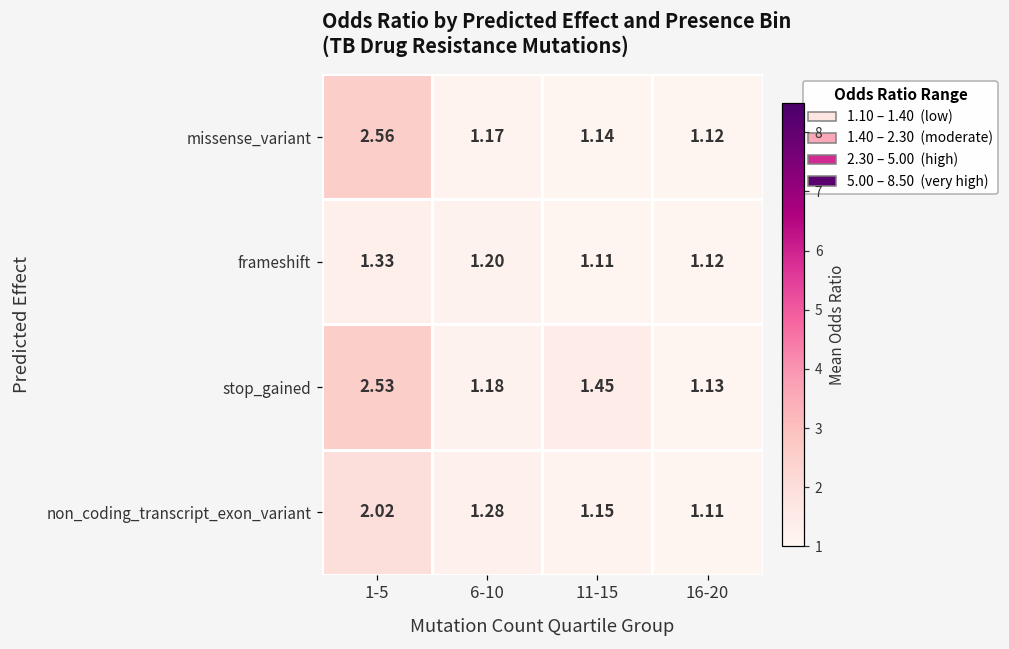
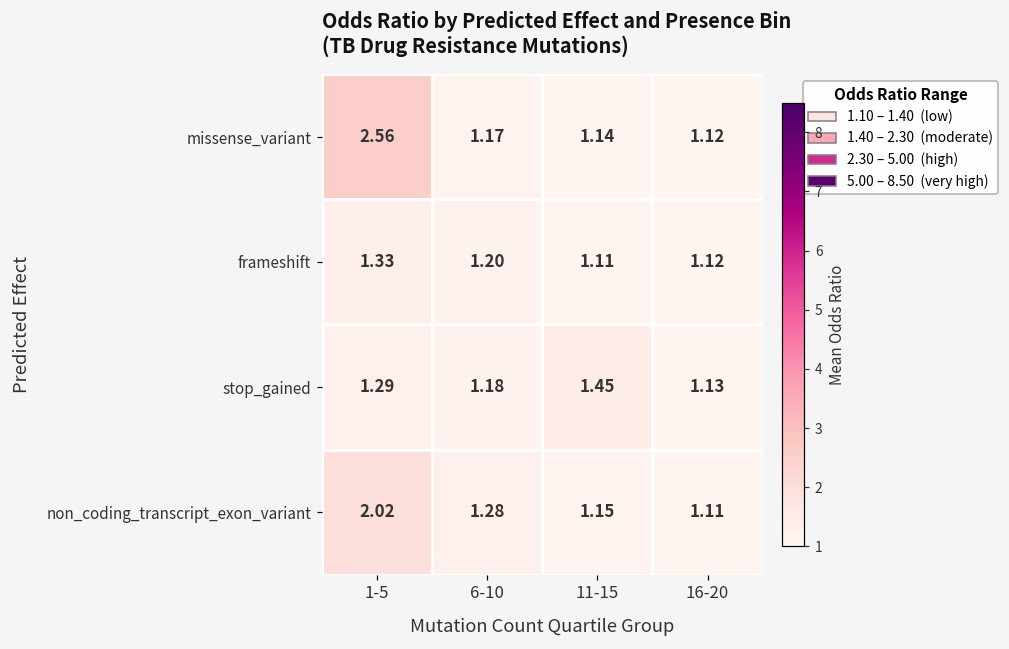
  {
    "missense_variant": {
      "1-5": 2.56,
      "6-10": 1.17,
      "11-15": 1.14,
      "16-20": 1.12
    },
    "frameshift": {
      "1-5": 1.33,
      "6-10": 1.20,
      "11-15": 1.11,
      "16-20": 1.12
    },
    "stop_gained": {
-     "1-5": 2.53,
+     "1-5": 1.29,
      "6-10": 1.18,
      "11-15": 1.45,
      "16-20": 1.13
    },
    "non_coding_transcript_exon_variant": {
      "1-5": 2.02,
      "6-10": 1.28,
      "11-15": 1.15,
      "16-20": 1.11
    }
  }
